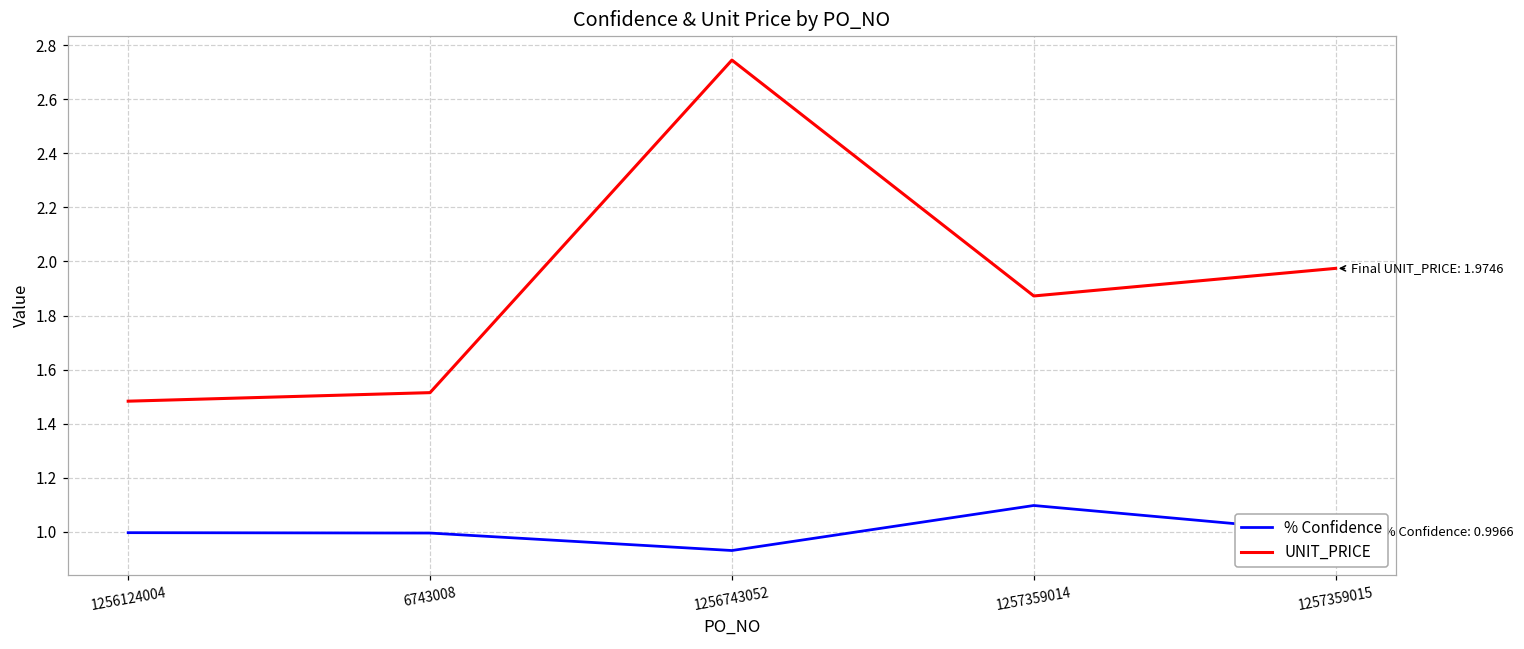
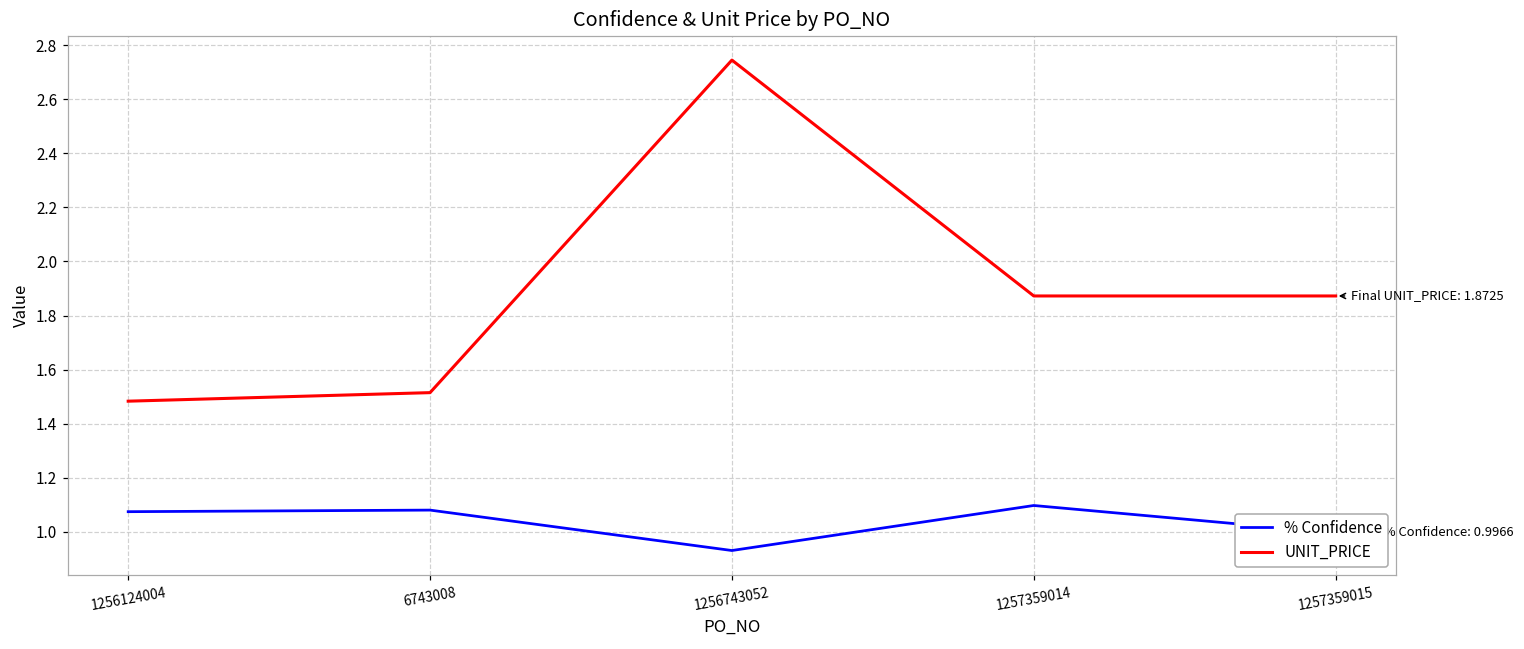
  {
    "% Confidence": {
-     "1256124004": 1.00,
-     "6743008": 1.00,
+     "1256124004": 1.07,
+     "6743008": 1.08,
      "1256743052": 0.93,
      "1257359014": 1.10
    },
    "UNIT_PRICE": {
-     "1257359015": 1.9746
+     "1257359015": 1.8725
    }
  }
